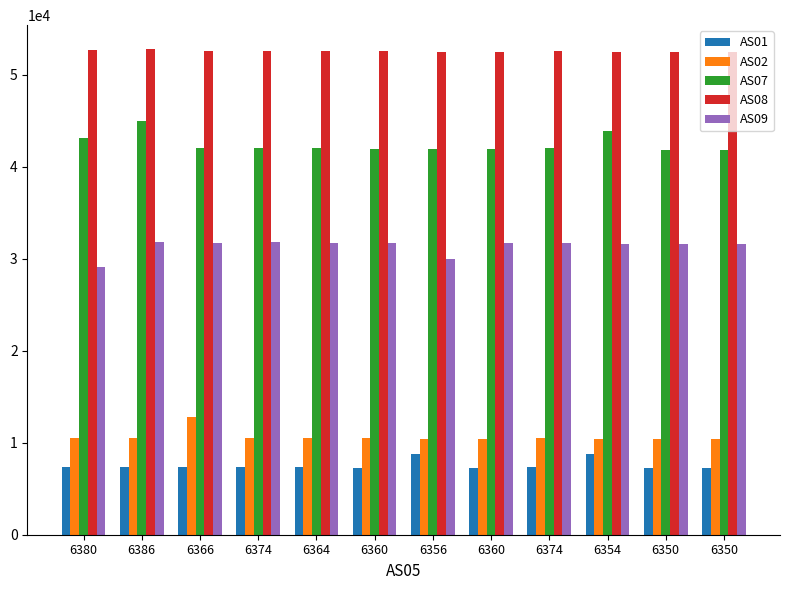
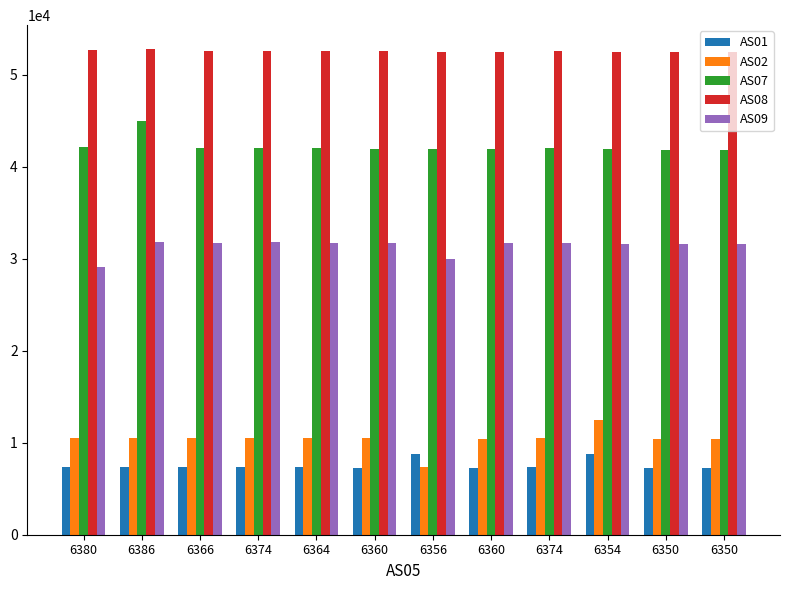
  {
    "AS01": {
      "6380": 7000,
      "6386": 7000,
      "6366": 7000,
      "6364": 7000,
      "6356": 9000,
      "6354": 9000
    },
    "AS02": {
      "6380": 11000,
      "6386": 11000,
-     "6366": 13000,
+     "6366": 10000,
      "6364": 10000,
-     "6356": 10000,
-     "6354": 10000
+     "6356": 7000,
+     "6354": 12000
    },
    "AS07": {
-     "6380": 43000,
+     "6380": 42000,
      "6386": 45000,
      "6366": 42000,
      "6364": 42000,
      "6356": 42000,
-     "6354": 44000
+     "6354": 42000
    },
    "AS08": {
      "6380": 53000,
      "6386": 53000,
      "6366": 53000,
      "6364": 53000,
      "6356": 52000,
      "6354": 52000
    },
    "AS09": {
      "6380": 29000,
      "6386": 32000,
      "6366": 32000,
      "6364": 32000,
      "6356": 30000,
      "6354": 32000
    }
  }
